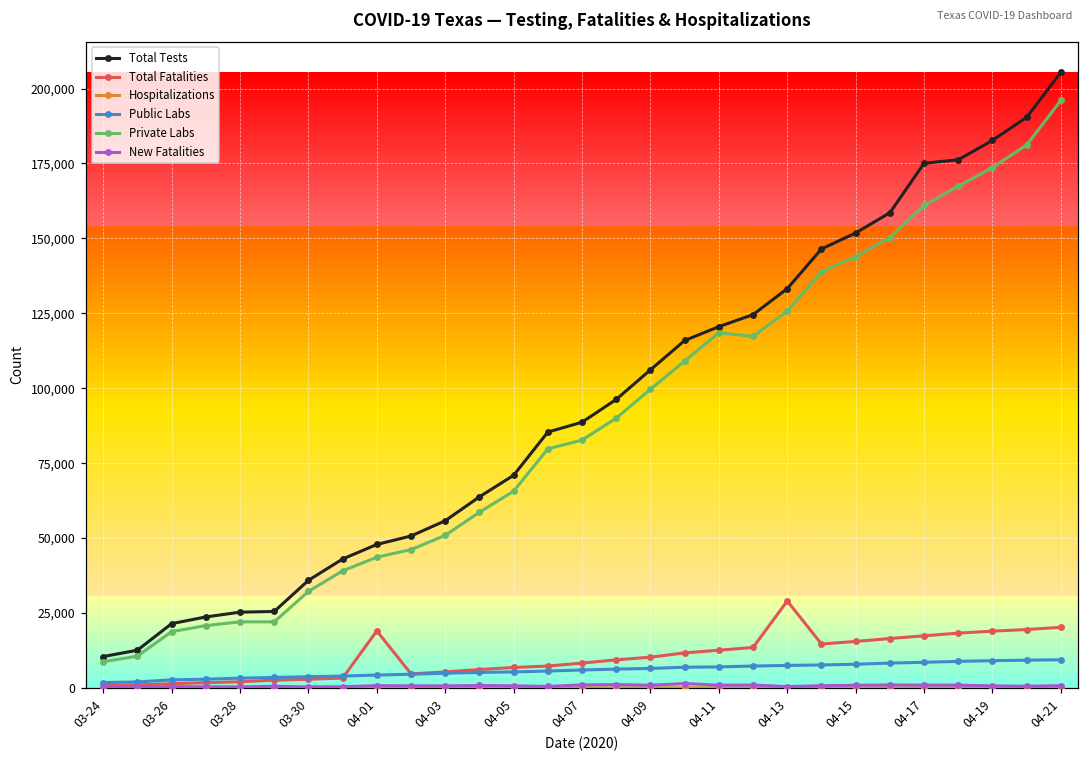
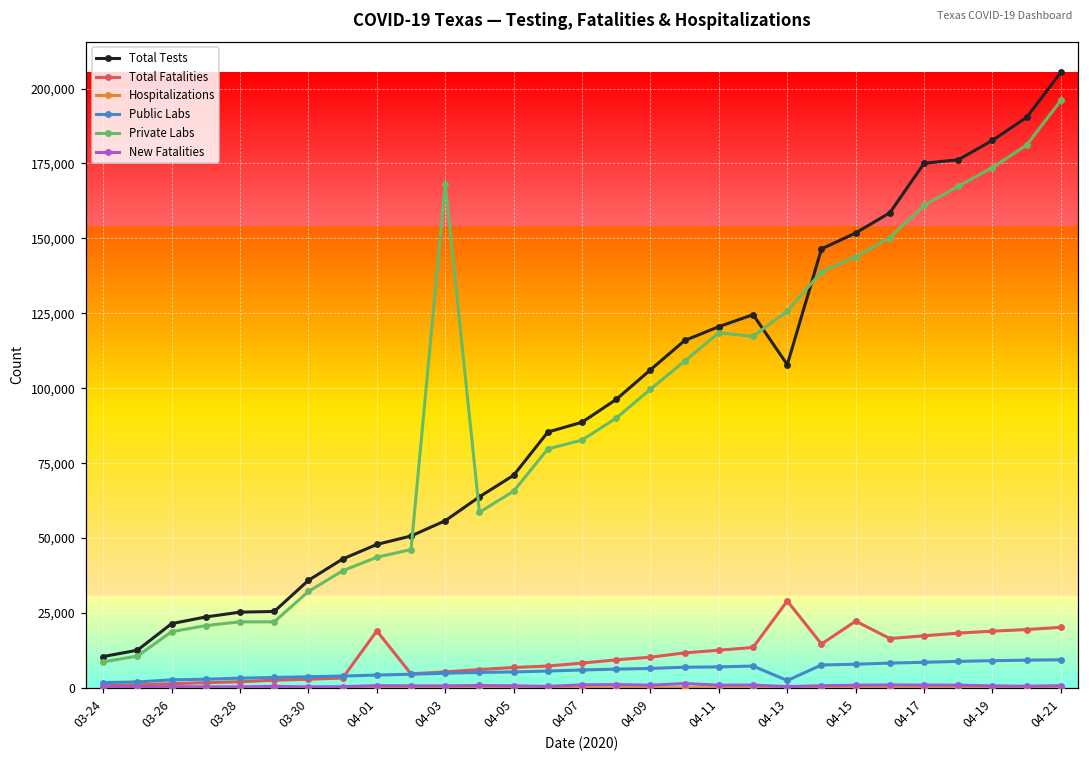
  {
    "Total Tests": {
      "03-24": "10,000",
      "03-26": "21,000",
      "03-28": "25,000",
      "03-30": "36,000",
      "04-01": "48,000",
      "04-03": "56,000",
      "04-05": "71,000",
      "04-07": "89,000",
      "04-09": "106,000",
      "04-11": "121,000",
-     "04-13": "133,000",
+     "04-13": "108,000",
      "04-15": "152,000",
      "04-17": "175,000",
      "04-19": "183,000",
      "04-21": "205,000"
    },
    "Total Fatalities": {
      "03-26": "1,000",
      "03-28": "2,000",
      "04-01": "19,000",
      "04-05": "7,000",
      "04-07": "8,000",
      "04-09": "10,000",
      "04-11": "13,000",
      "04-13": "29,000",
-     "04-15": "15,000",
+     "04-15": "22,000",
      "04-17": "17,000",
      "04-19": "19,000",
      "04-21": "20,000"
    },
    "Hospitalizations": {
      "04-07": "0"
    },
    "Public Labs": {
      "03-24": "2,000",
      "03-26": "3,000",
      "03-28": "3,000",
      "04-01": "4,000",
      "04-05": "5,000",
      "04-07": "6,000",
      "04-09": "6,000",
      "04-11": "7,000",
-     "04-13": "7,000",
+     "04-13": "2,000",
      "04-15": "8,000",
      "04-17": "9,000",
      "04-19": "9,000",
      "04-21": "9,000"
    },
    "Private Labs": {
      "03-24": "9,000",
      "03-26": "19,000",
      "03-28": "22,000",
      "03-30": "32,000",
      "04-01": "44,000",
-     "04-03": "51,000",
+     "04-03": "168,000",
      "04-05": "66,000",
      "04-07": "83,000",
      "04-09": "100,000",
      "04-11": "119,000",
      "04-13": "126,000",
      "04-15": "144,000",
      "04-17": "161,000",
      "04-19": "174,000",
      "04-21": "196,000"
    },
    "New Fatalities": {
      "04-07": "1,000"
    }
  }
